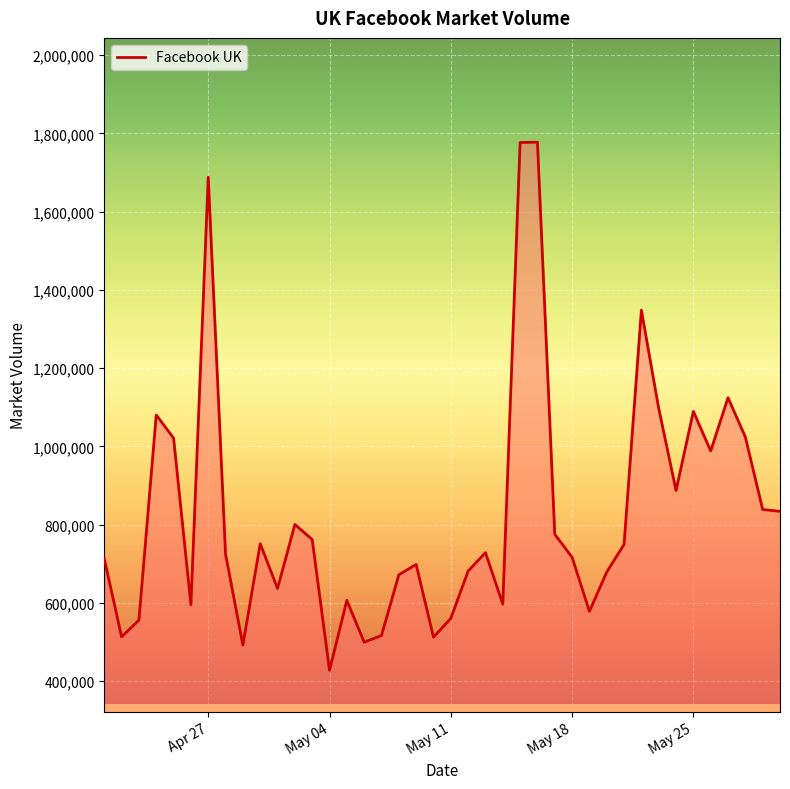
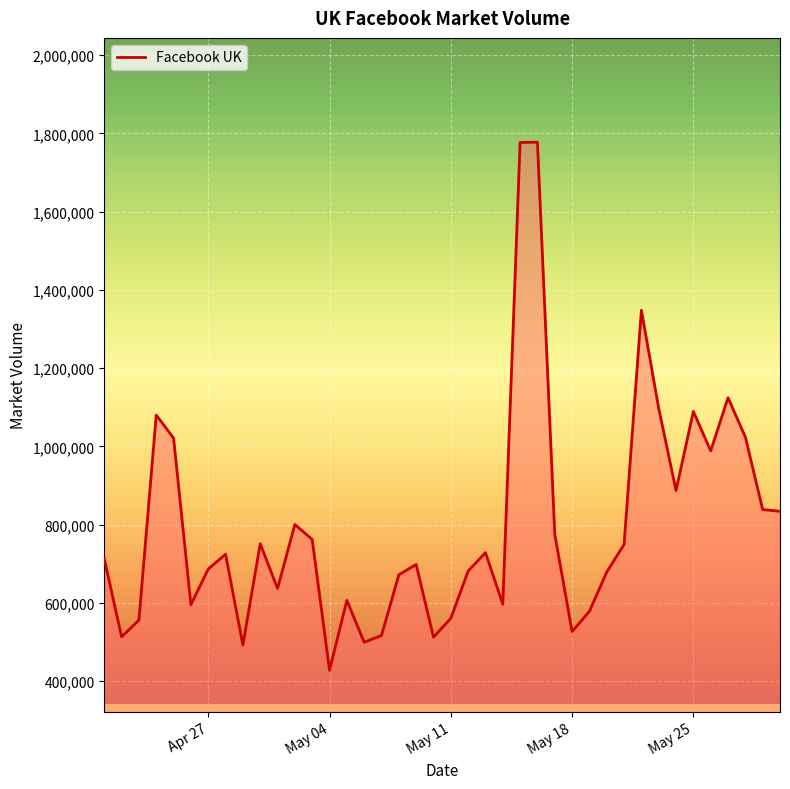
  {
-   "Apr 27": "1,690,000",
+   "Apr 27": "690,000",
    "May 04": "430,000",
    "May 11": "560,000",
-   "May 18": "720,000",
+   "May 18": "530,000",
    "May 25": "1,090,000"
  }
